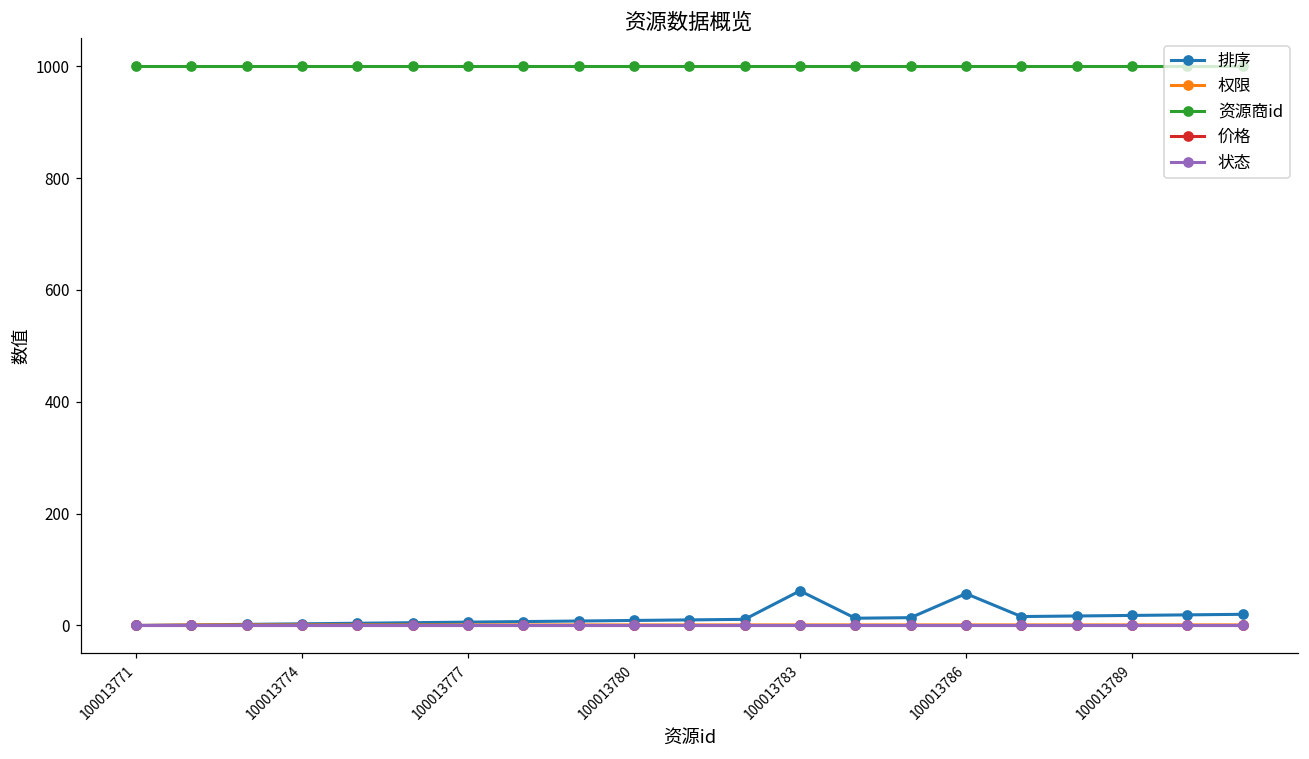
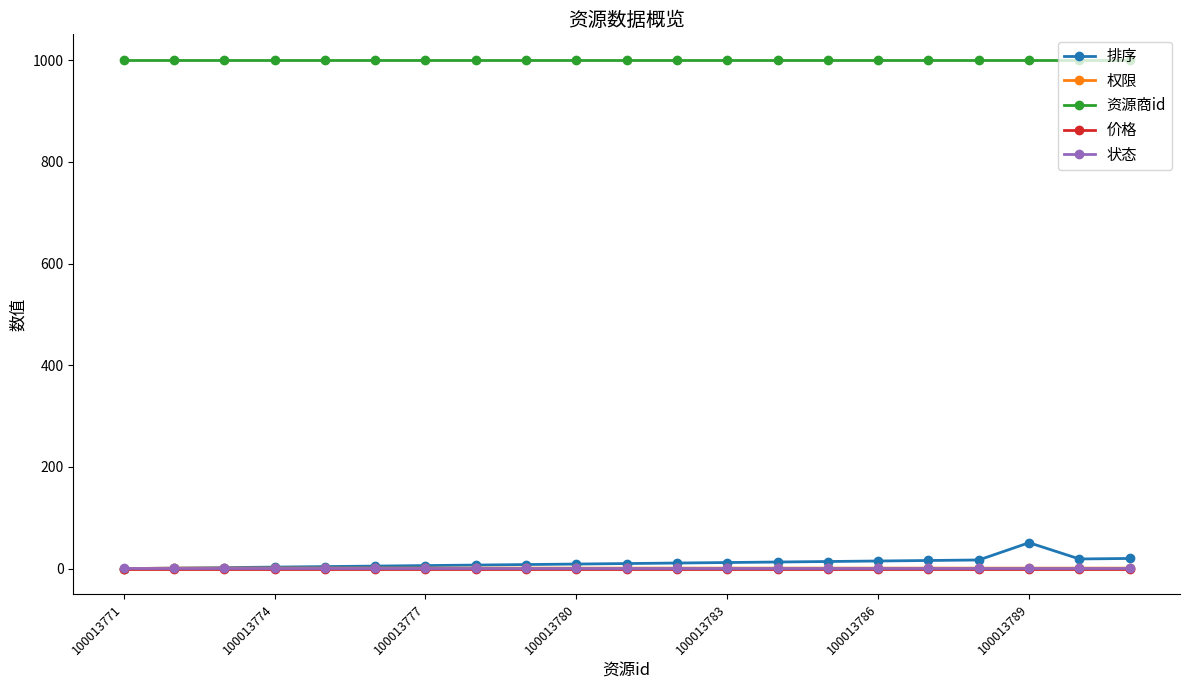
  {
    "排序": {
      "100013780": 10,
-     "100013783": 60,
-     "100013786": 60,
-     "100013789": 20
+     "100013783": 10,
+     "100013786": 20,
+     "100013789": 50
    },
    "资源商id": {
      "100013771": 1000,
      "100013774": 1000,
      "100013777": 1000,
      "100013780": 1000,
      "100013783": 1000,
      "100013786": 1000,
      "100013789": 1000
    }
  }
